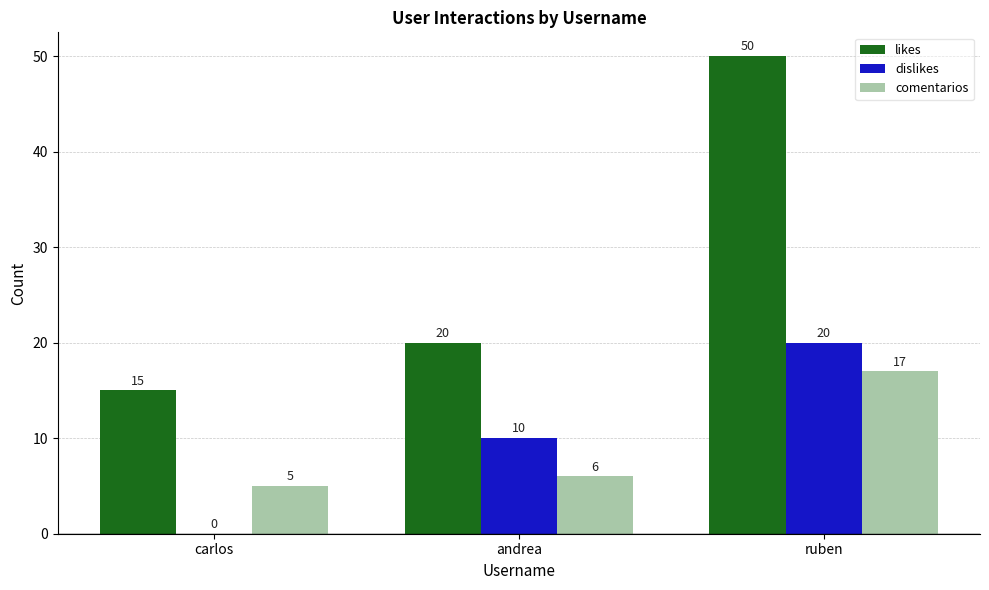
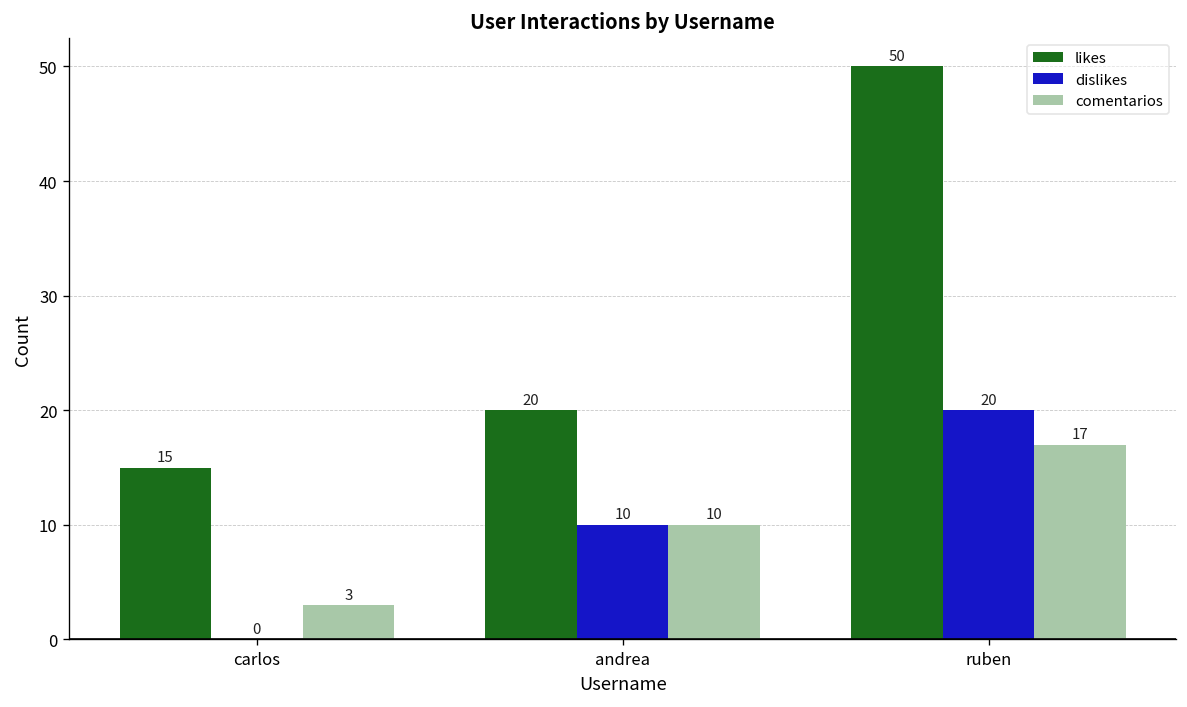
  {
    "likes": {
      "carlos": 15,
      "andrea": 20,
      "ruben": 50
    },
    "dislikes": {
      "carlos": 0,
      "andrea": 10,
      "ruben": 20
    },
    "comentarios": {
-     "carlos": 5,
-     "andrea": 6,
+     "carlos": 3,
+     "andrea": 10,
      "ruben": 17
    }
  }
